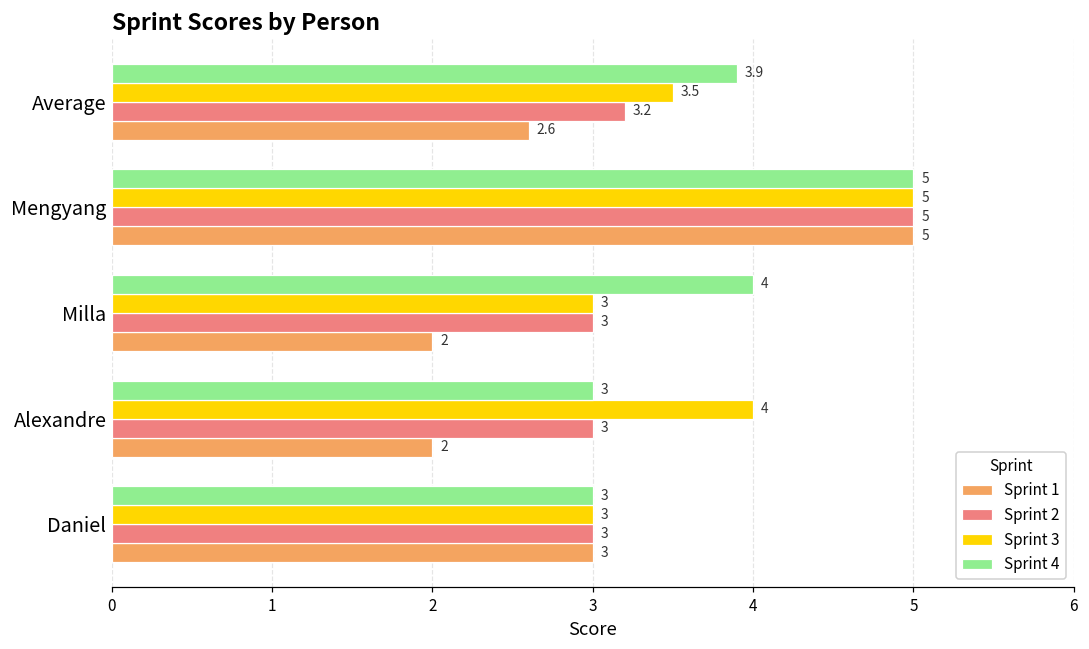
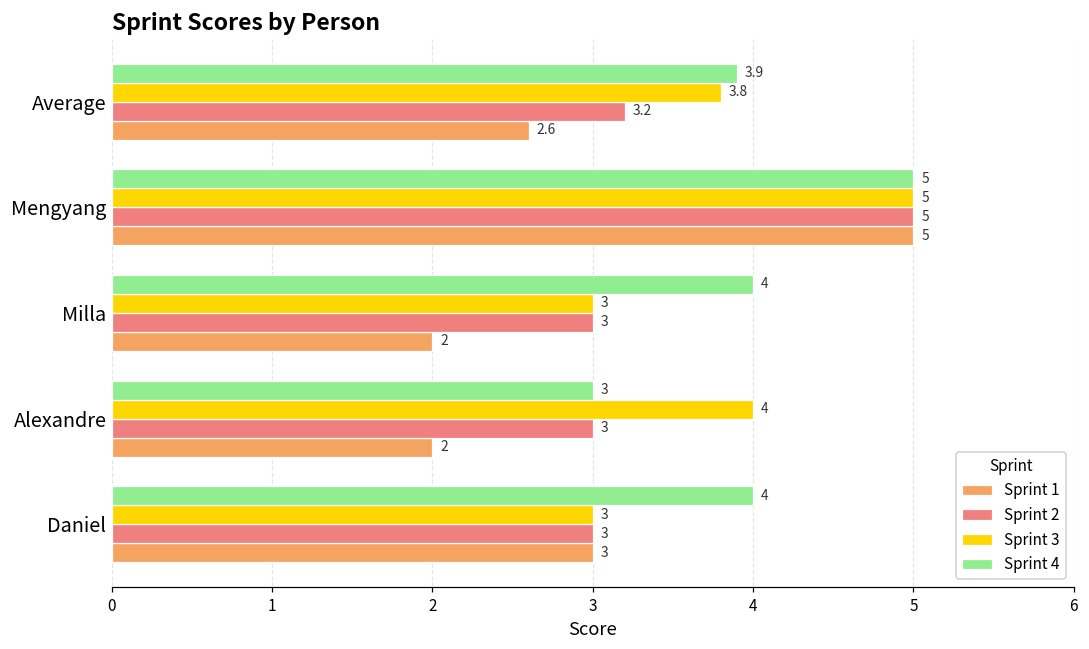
  {
    "Sprint 3": {
-     "Average": 3.5,
+     "Average": 3.8,
      "Mengyang": 5,
      "Milla": 3,
      "Alexandre": 4,
      "Daniel": 3
    },
    "Sprint 4": {
      "Average": 3.9,
      "Mengyang": 5,
      "Milla": 4,
      "Alexandre": 3,
-     "Daniel": 3
+     "Daniel": 4
    }
  }
